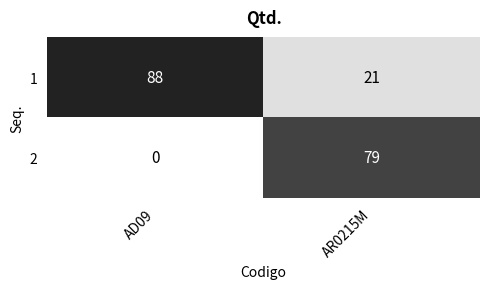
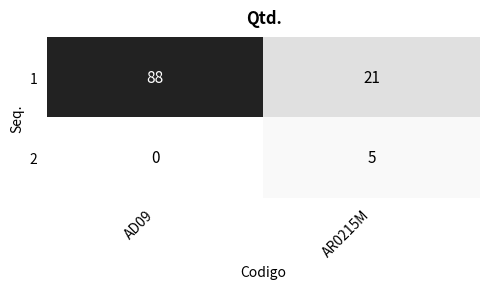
  {
    "1": {
      "AD09": 88,
      "AR0215M": 21
    },
    "2": {
      "AD09": 0,
-     "AR0215M": 79
+     "AR0215M": 5
    }
  }
